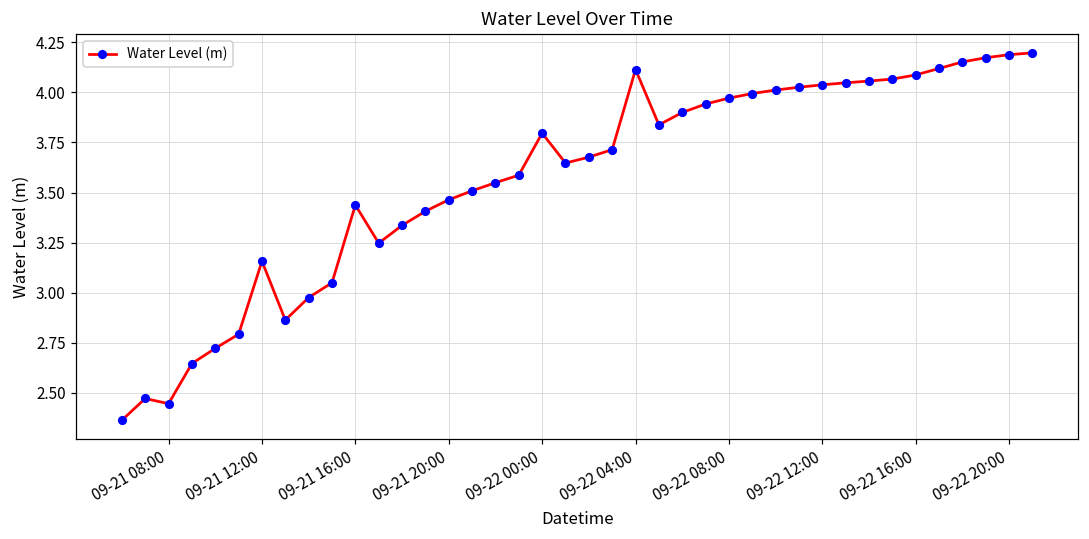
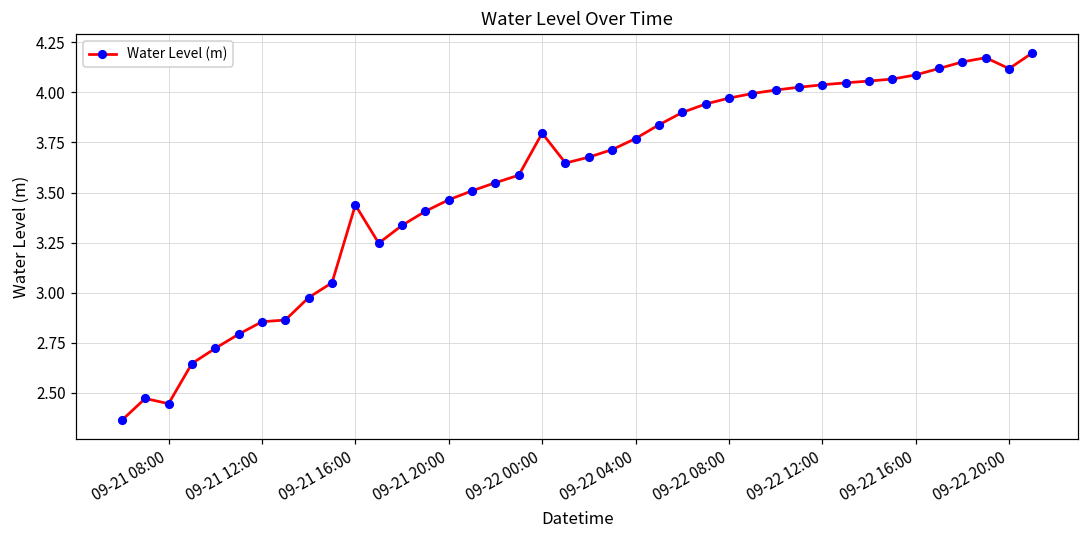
  {
    "09-21 08:00": 2.45,
-   "09-21 12:00": 3.16,
+   "09-21 12:00": 2.85,
    "09-21 16:00": 3.44,
    "09-21 20:00": 3.46,
    "09-22 00:00": 3.80,
-   "09-22 04:00": 4.11,
+   "09-22 04:00": 3.77,
    "09-22 08:00": 3.97,
    "09-22 12:00": 4.04,
    "09-22 16:00": 4.09,
-   "09-22 20:00": 4.19
+   "09-22 20:00": 4.12
  }
